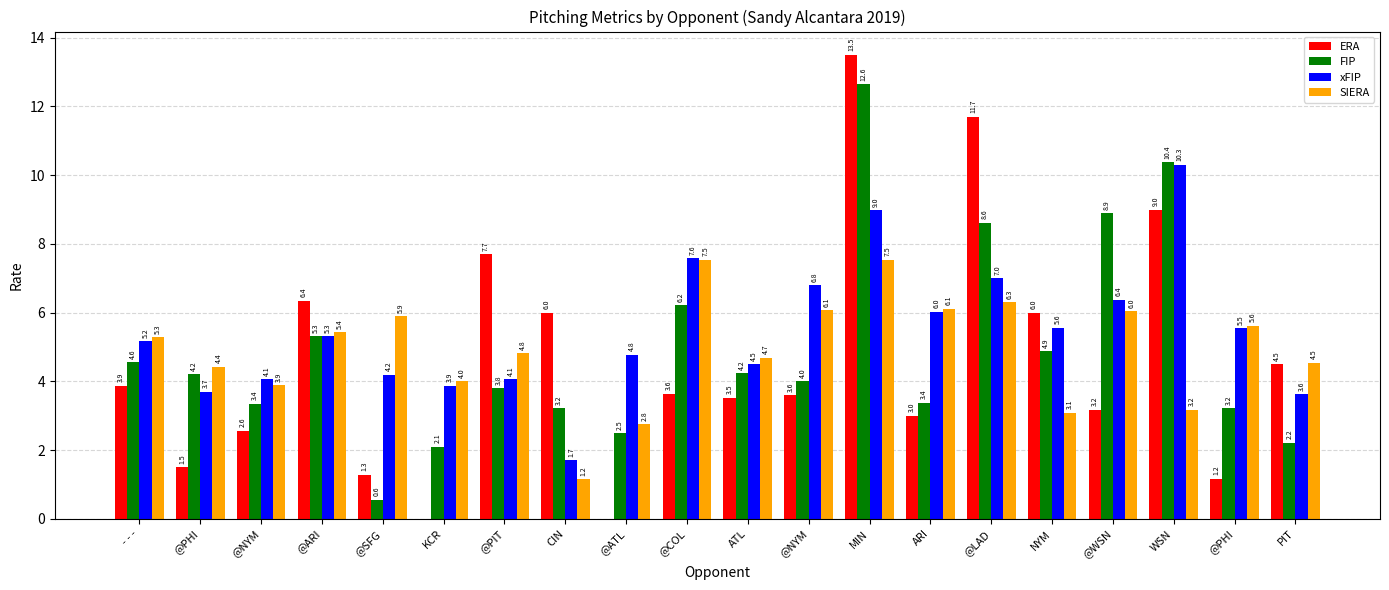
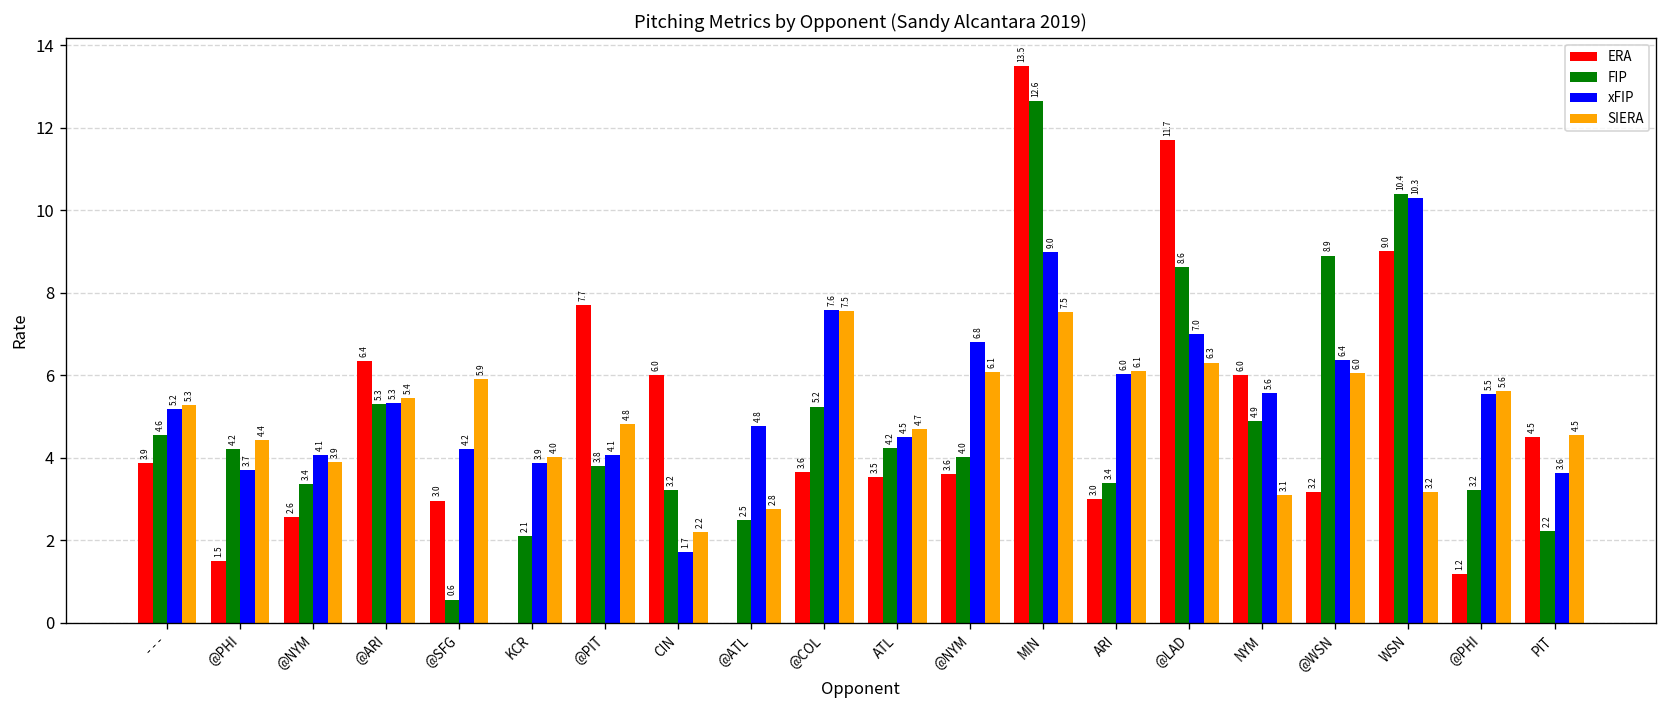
  {
    "ERA": {
      "- - -": 3.9,
      "@ARI": 6.4,
-     "@SFG": 1.3,
+     "@SFG": 3.0,
      "@PIT": 7.7,
      "CIN": 6.0,
      "@COL": 3.6,
      "ATL": 3.5,
      "MIN": 13.5,
      "ARI": 3.0,
      "@LAD": 11.7,
      "NYM": 6.0,
      "@WSN": 3.2,
      "WSN": 9.0,
      "PIT": 4.5
    },
    "FIP": {
      "- - -": 4.6,
      "@ARI": 5.3,
      "@SFG": 0.6,
      "KCR": 2.1,
      "@PIT": 3.8,
      "CIN": 3.2,
      "@ATL": 2.5,
-     "@COL": 6.2,
+     "@COL": 5.2,
      "ATL": 4.2,
      "MIN": 12.6,
      "ARI": 3.4,
      "@LAD": 8.6,
      "NYM": 4.9,
      "@WSN": 8.9,
      "WSN": 10.4,
      "PIT": 2.2
    },
    "xFIP": {
      "- - -": 5.2,
      "@ARI": 5.3,
      "@SFG": 4.2,
      "KCR": 3.9,
      "@PIT": 4.1,
      "CIN": 1.7,
      "@ATL": 4.8,
      "@COL": 7.6,
      "ATL": 4.5,
      "MIN": 9.0,
      "ARI": 6.0,
      "@LAD": 7.0,
      "NYM": 5.6,
      "@WSN": 6.4,
      "WSN": 10.3,
      "PIT": 3.6
    },
    "SIERA": {
      "- - -": 5.3,
      "@ARI": 5.4,
      "@SFG": 5.9,
      "KCR": 4.0,
      "@PIT": 4.8,
-     "CIN": 1.2,
+     "CIN": 2.2,
      "@ATL": 2.8,
      "@COL": 7.5,
      "ATL": 4.7,
      "MIN": 7.5,
      "ARI": 6.1,
      "@LAD": 6.3,
      "NYM": 3.1,
      "@WSN": 6.0,
      "WSN": 3.2,
      "PIT": 4.5
    }
  }
